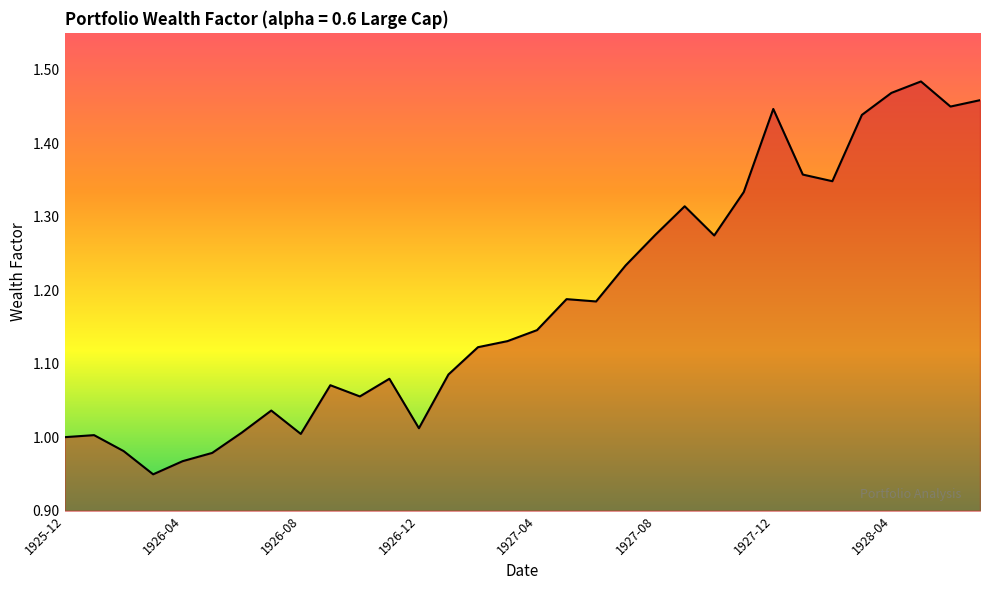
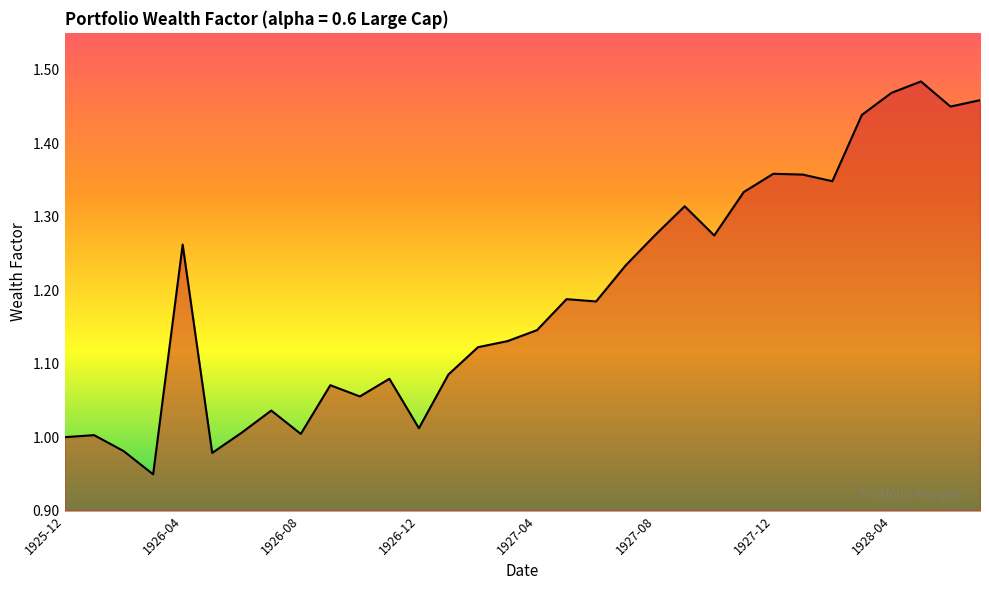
  {
    "1925-12": 1.00,
-   "1926-04": 0.97,
+   "1926-04": 1.26,
    "1926-08": 1.00,
    "1926-12": 1.01,
    "1927-04": 1.15,
    "1927-08": 1.27,
-   "1927-12": 1.45,
+   "1927-12": 1.36,
    "1928-04": 1.47
  }
